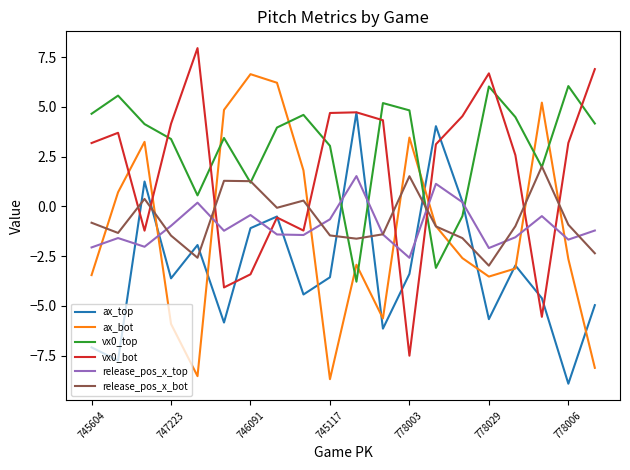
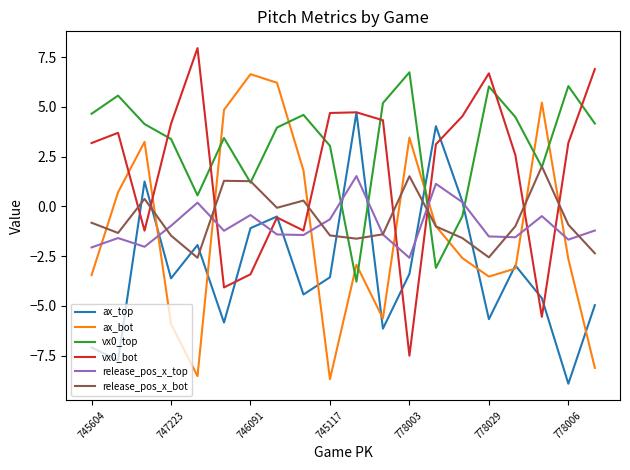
  {
    "ax_top": {
      "747223": -3.6,
      "746091": -1.1,
      "745117": -3.6,
      "778003": -3.4,
      "778029": -5.7,
      "778006": -8.9
    },
    "ax_bot": {
      "745604": -3.5,
      "746091": 6.6,
      "745117": -8.7,
      "778003": 3.5,
      "778029": -3.5,
      "778006": -2.7
    },
    "vx0_top": {
      "745604": 4.7,
      "747223": 3.4,
      "745117": 3.0,
-     "778003": 4.8,
+     "778003": 6.7,
      "778029": 6.0,
      "778006": 6.0
    },
    "vx0_bot": {
      "745604": 3.2,
      "747223": 4.1,
      "746091": -3.4,
      "745117": 4.7,
      "778003": -7.5,
      "778029": 6.7,
      "778006": 3.2
    },
    "release_pos_x_top": {
      "745604": -2.1,
      "747223": -1.0,
      "746091": -0.4,
      "745117": -0.7,
      "778003": -2.6,
-     "778029": -2.1,
+     "778029": -1.5,
      "778006": -1.7
    },
    "release_pos_x_bot": {
      "745604": -0.8,
      "747223": -1.5,
      "745117": -1.5,
      "778003": 1.5,
-     "778029": -3.0,
+     "778029": -2.6,
      "778006": -0.9
    }
  }
